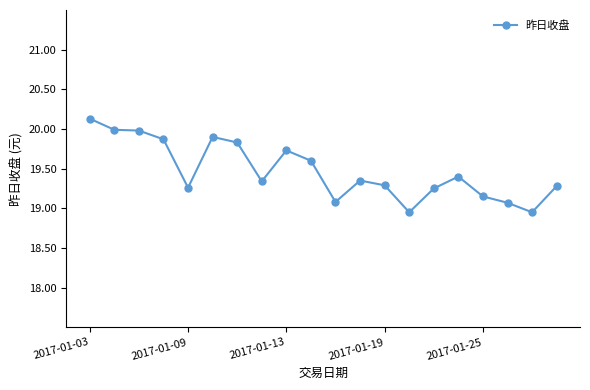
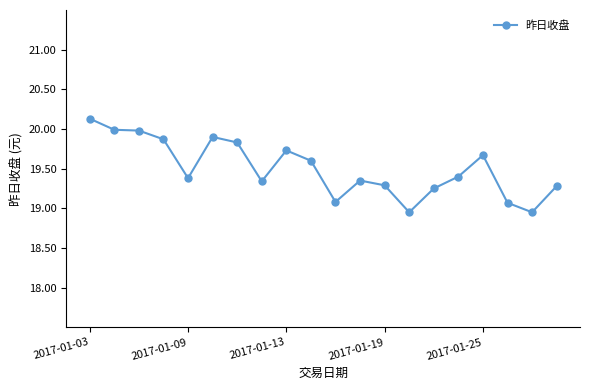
  {
    "2017-01-03": 20.1,
-   "2017-01-09": 19.3,
+   "2017-01-09": 19.4,
    "2017-01-13": 19.7,
    "2017-01-19": 19.3,
-   "2017-01-25": 19.2
+   "2017-01-25": 19.7
  }
